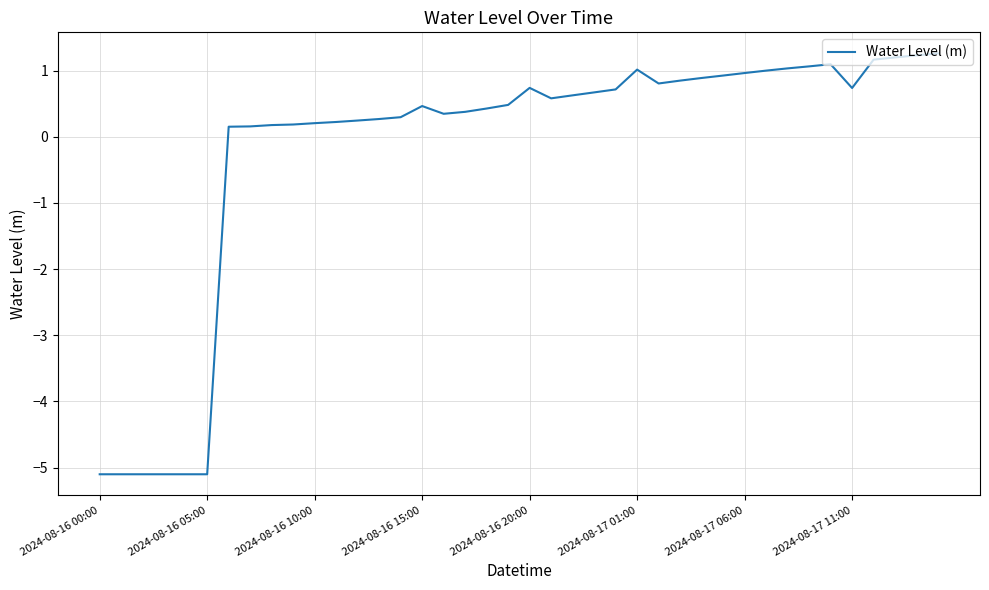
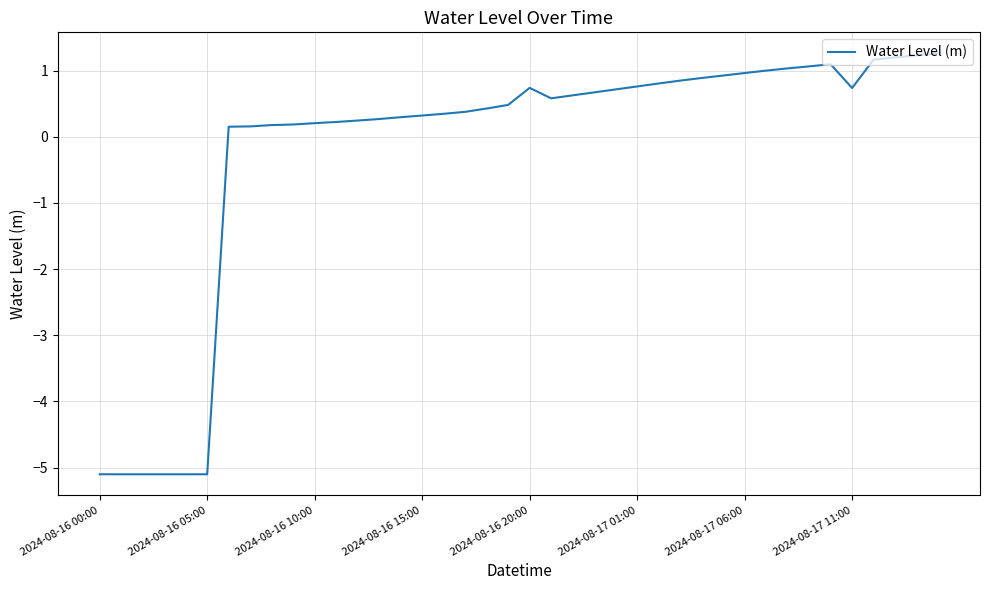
  {
    "2024-08-16 00:00": -5.1,
    "2024-08-16 05:00": -5.1,
    "2024-08-16 10:00": 0.2,
-   "2024-08-16 15:00": 0.5,
+   "2024-08-16 15:00": 0.3,
    "2024-08-16 20:00": 0.7,
-   "2024-08-17 01:00": 1.0,
+   "2024-08-17 01:00": 0.8,
    "2024-08-17 06:00": 1.0,
    "2024-08-17 11:00": 0.7
  }
